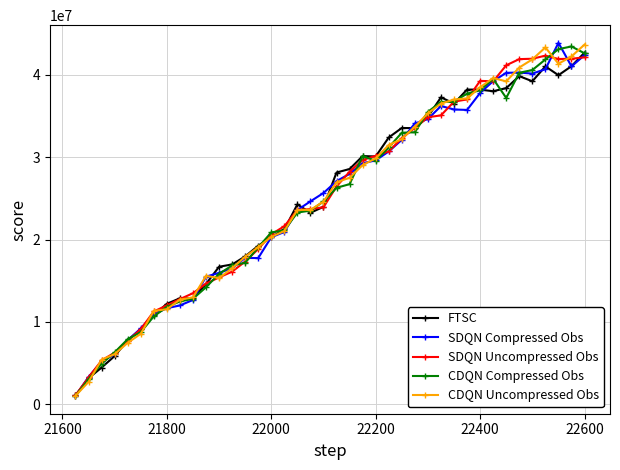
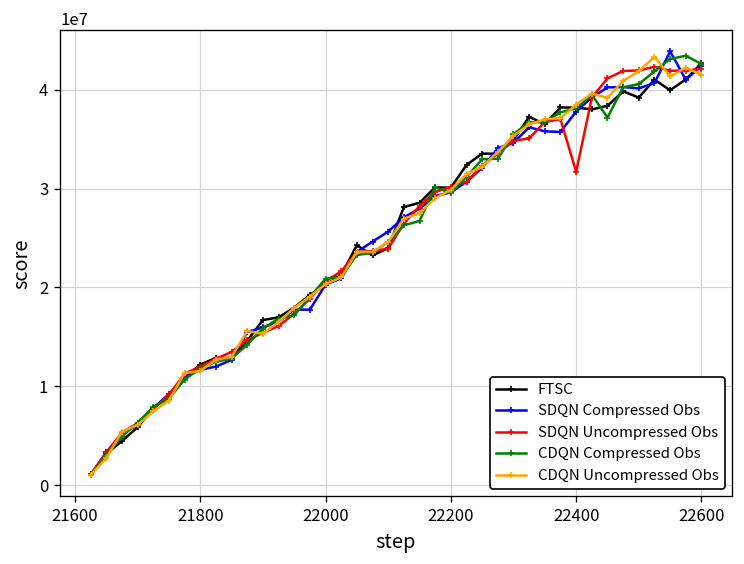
  {
    "SDQN Compressed Obs": {
      "22400": 38000000
    },
    "SDQN Uncompressed Obs": {
-     "22400": 39000000
+     "22400": 32000000
    },
    "CDQN Uncompressed Obs": {
-     "22600": 44000000
+     "22600": 42000000
    }
  }
